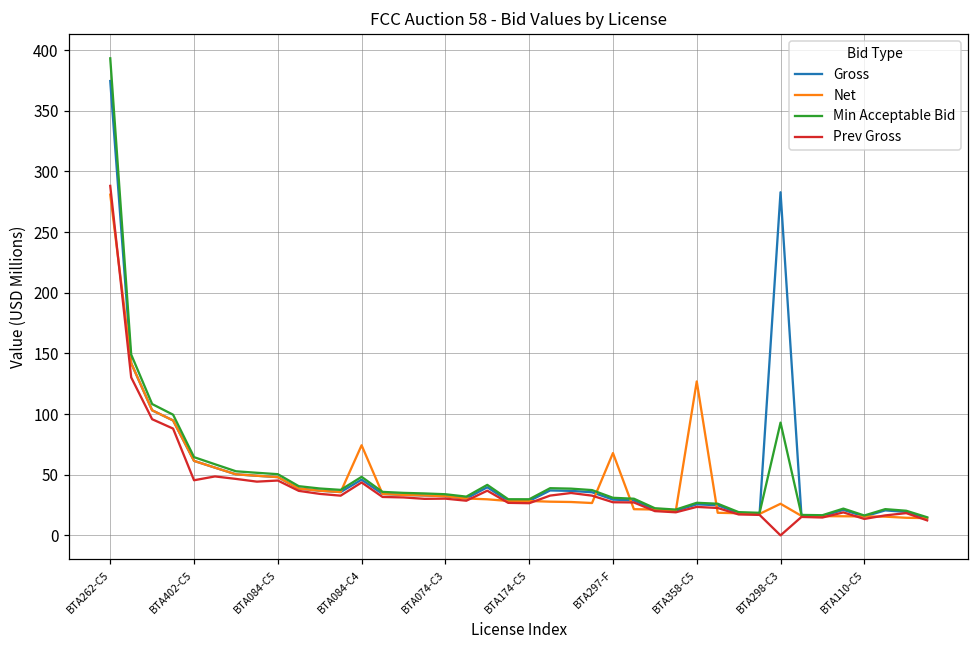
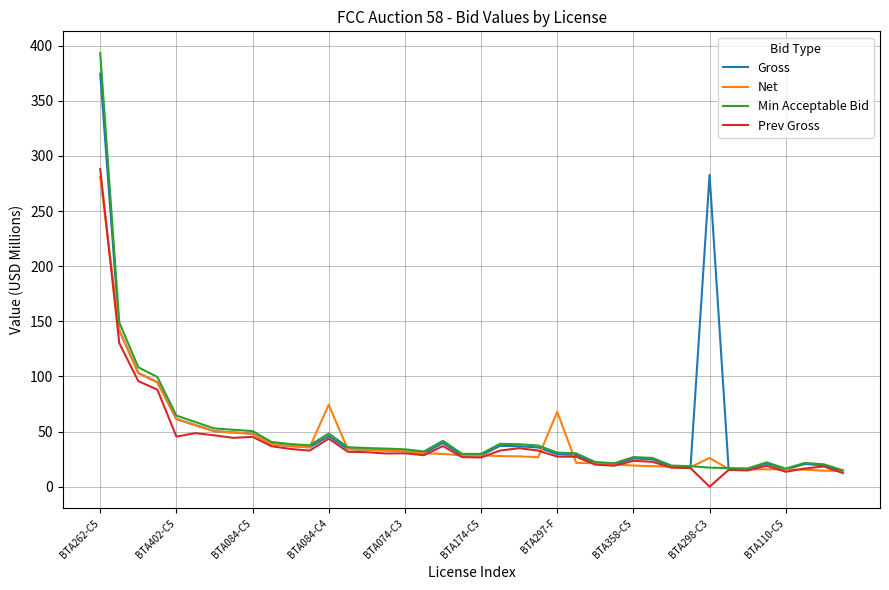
  {
    "Gross": {
      "BTA262-C5": 375,
      "BTA298-C3": 283
    },
    "Net": {
      "BTA262-C5": 281,
      "BTA084-C4": 74,
      "BTA297-F": 68,
-     "BTA358-C5": 127,
+     "BTA358-C5": 19,
      "BTA298-C3": 26
    },
    "Min Acceptable Bid": {
      "BTA262-C5": 393,
      "BTA402-C5": 64,
      "BTA084-C5": 50,
-     "BTA298-C3": 93
+     "BTA298-C3": 17
    },
    "Prev Gross": {
      "BTA262-C5": 288,
      "BTA402-C5": 45,
      "BTA084-C5": 45,
      "BTA084-C4": 44,
      "BTA298-C3": 0
    }
  }
